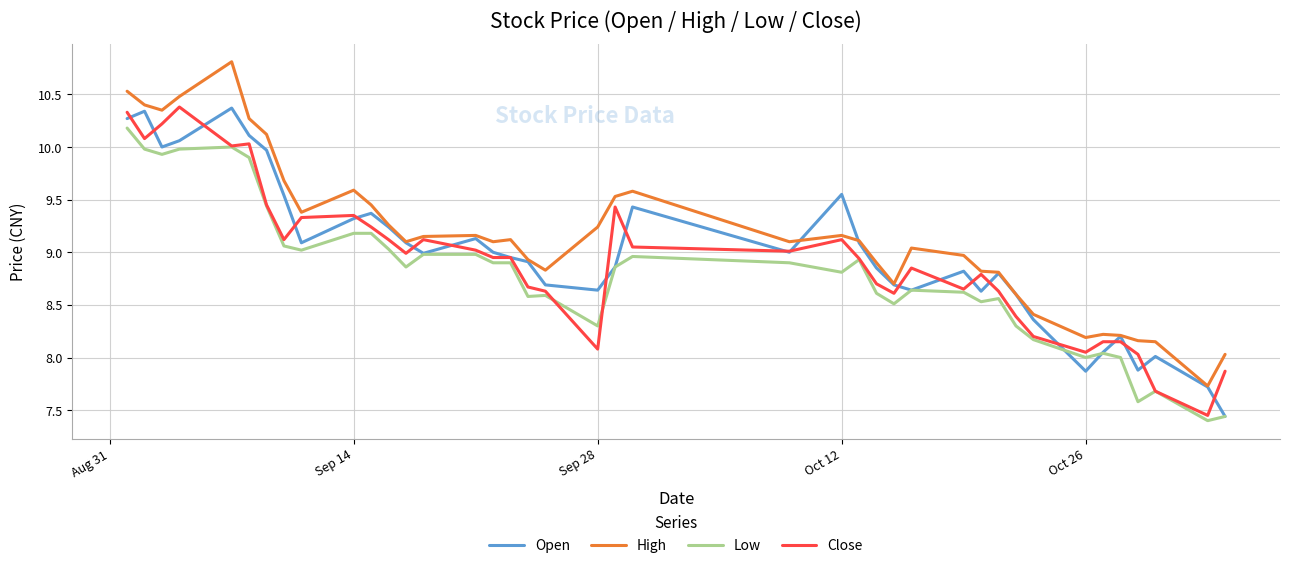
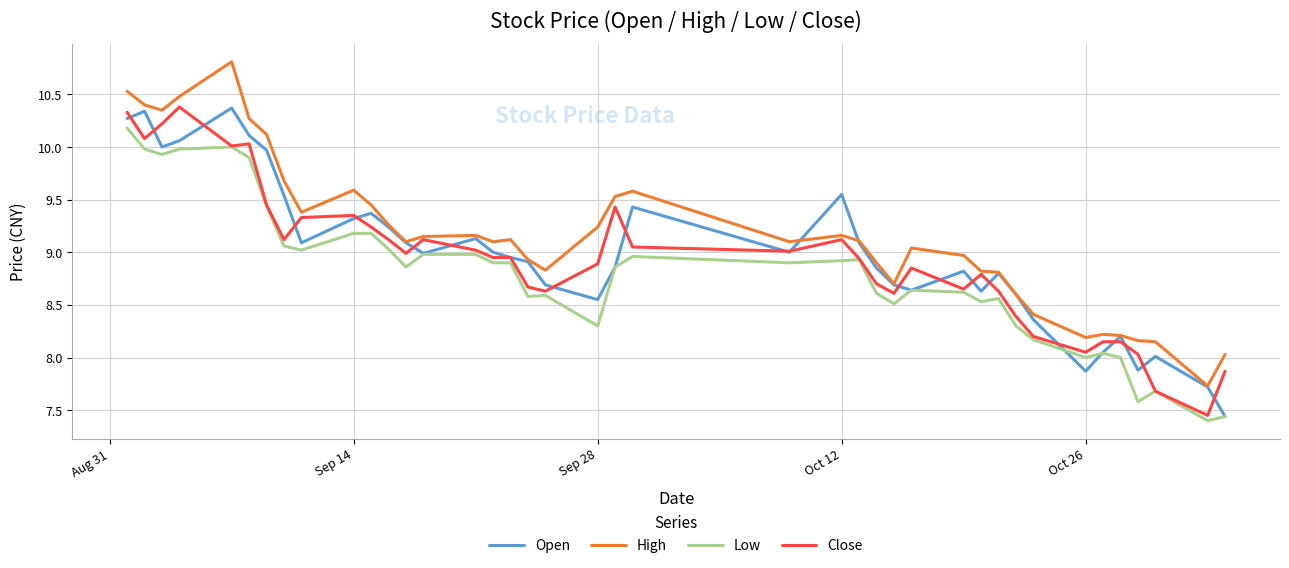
  {
    "Open": {
      "Sep 14": 9.32,
-     "Sep 28": 8.64,
+     "Sep 28": 8.55,
      "Oct 12": 9.55,
      "Oct 26": 7.87
    },
    "High": {
      "Sep 14": 9.59,
      "Sep 28": 9.24,
      "Oct 12": 9.16,
      "Oct 26": 8.19
    },
    "Low": {
      "Sep 14": 9.18,
      "Sep 28": 8.30,
-     "Oct 12": 8.81,
+     "Oct 12": 8.92,
      "Oct 26": 8.00
    },
    "Close": {
      "Sep 14": 9.35,
-     "Sep 28": 8.08,
+     "Sep 28": 8.89,
      "Oct 12": 9.12,
      "Oct 26": 8.05
    }
  }
